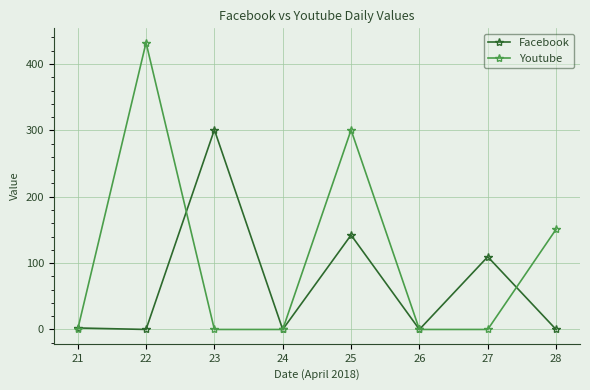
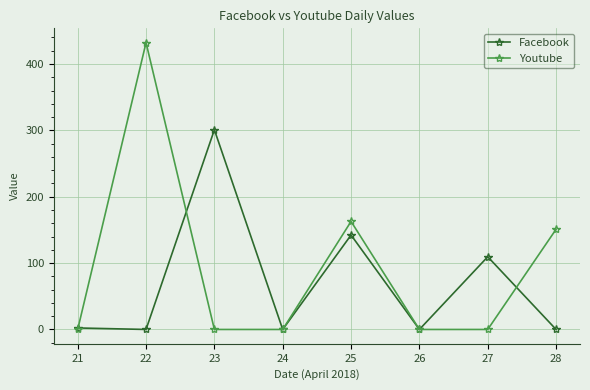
  {
    "Facebook": {
      "22": 0,
      "23": 300,
      "25": 140,
      "27": 110,
      "28": 0
    },
    "Youtube": {
      "22": 430,
      "23": 0,
-     "25": 300,
+     "25": 160,
      "27": 0,
      "28": 150
    }
  }
